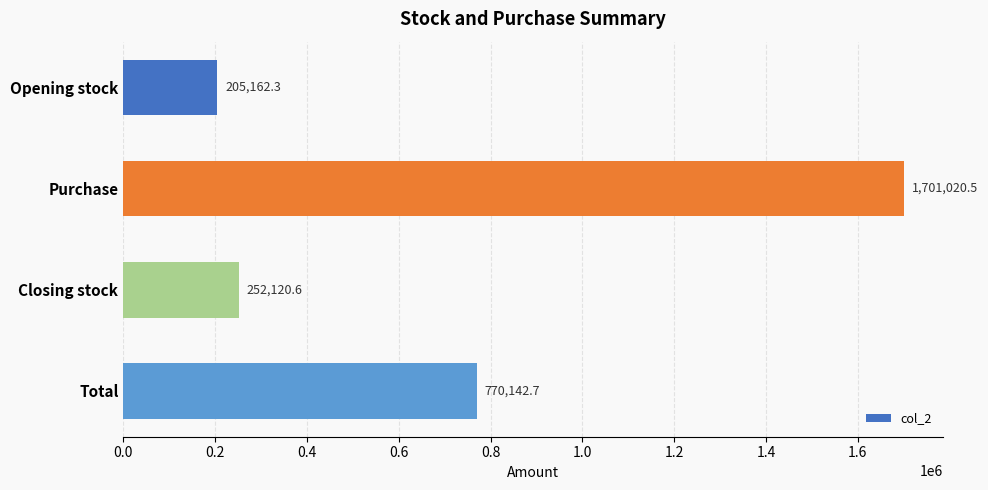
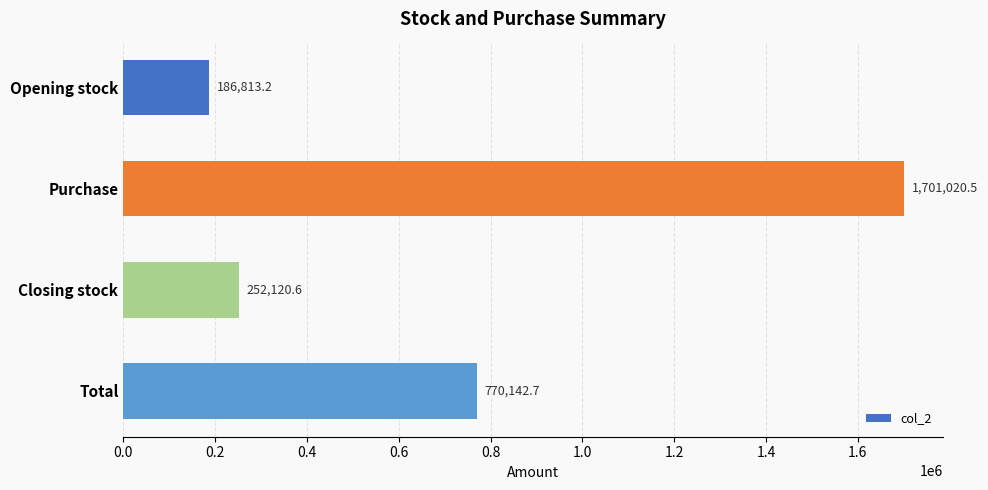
  {
-   "Opening stock": "205,162.3",
+   "Opening stock": "186,813.2",
    "Purchase": "1,701,020.5",
    "Closing stock": "252,120.6",
    "Total": "770,142.7"
  }
